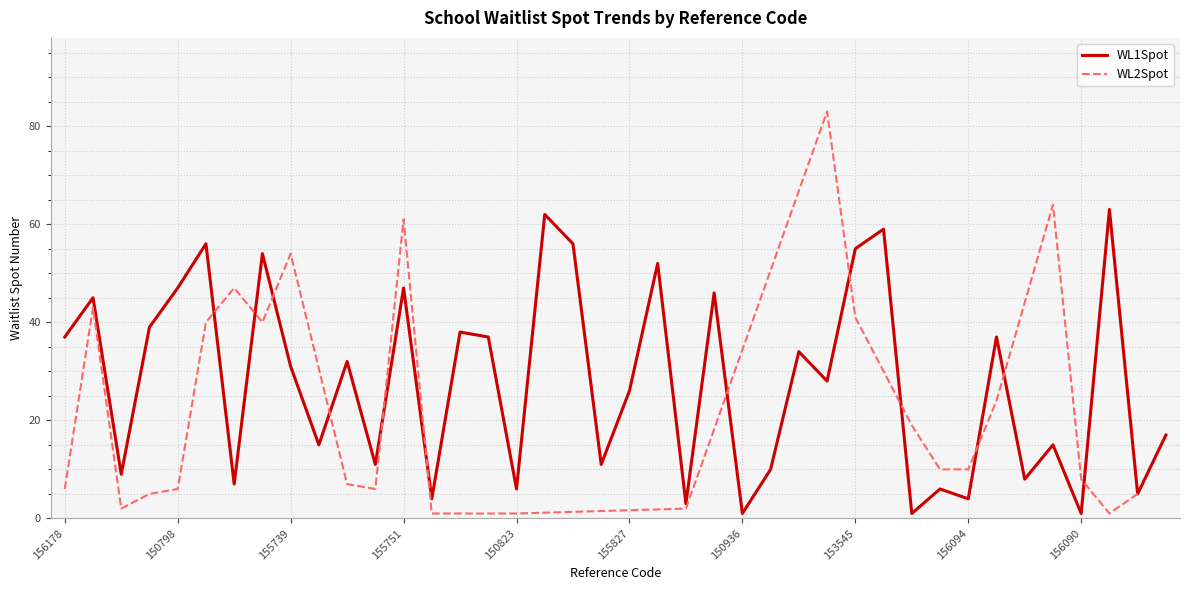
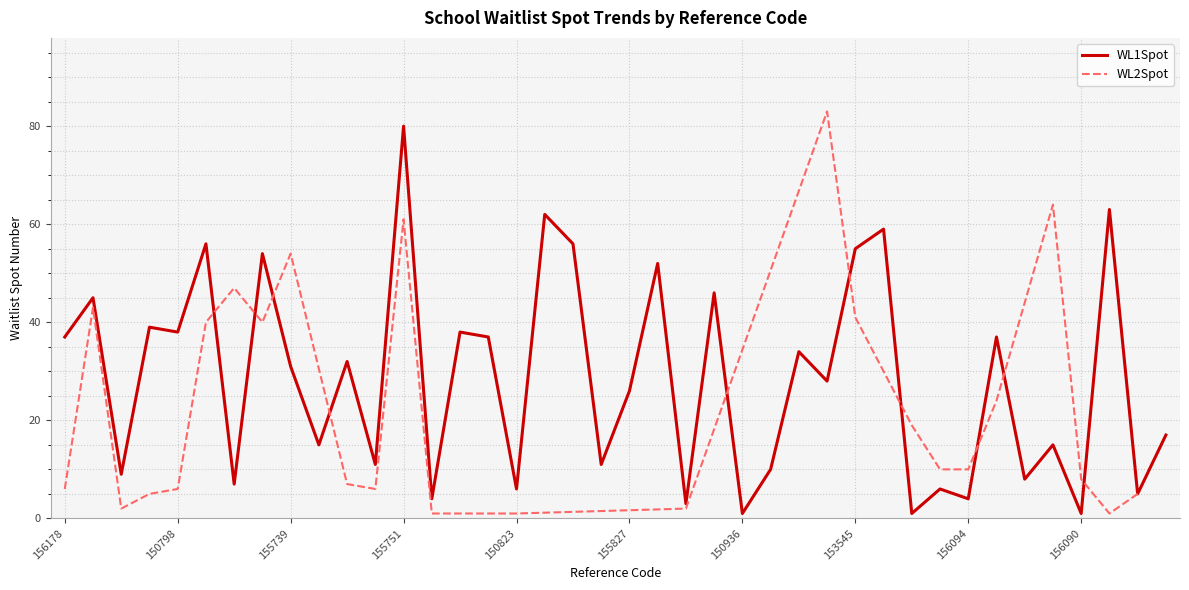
  {
    "WL1Spot": {
      "156178": 37,
-     "150798": 47,
+     "150798": 38,
      "155739": 31,
-     "155751": 47,
+     "155751": 80,
      "150823": 6,
      "155827": 26,
      "150936": 1,
      "153545": 55,
      "156094": 4,
      "156090": 1
    },
    "WL2Spot": {
      "156178": 6,
      "150798": 6,
      "155739": 54,
      "155751": 61,
      "150823": 1,
      "153545": 41,
      "156094": 10,
      "156090": 8
    }
  }
